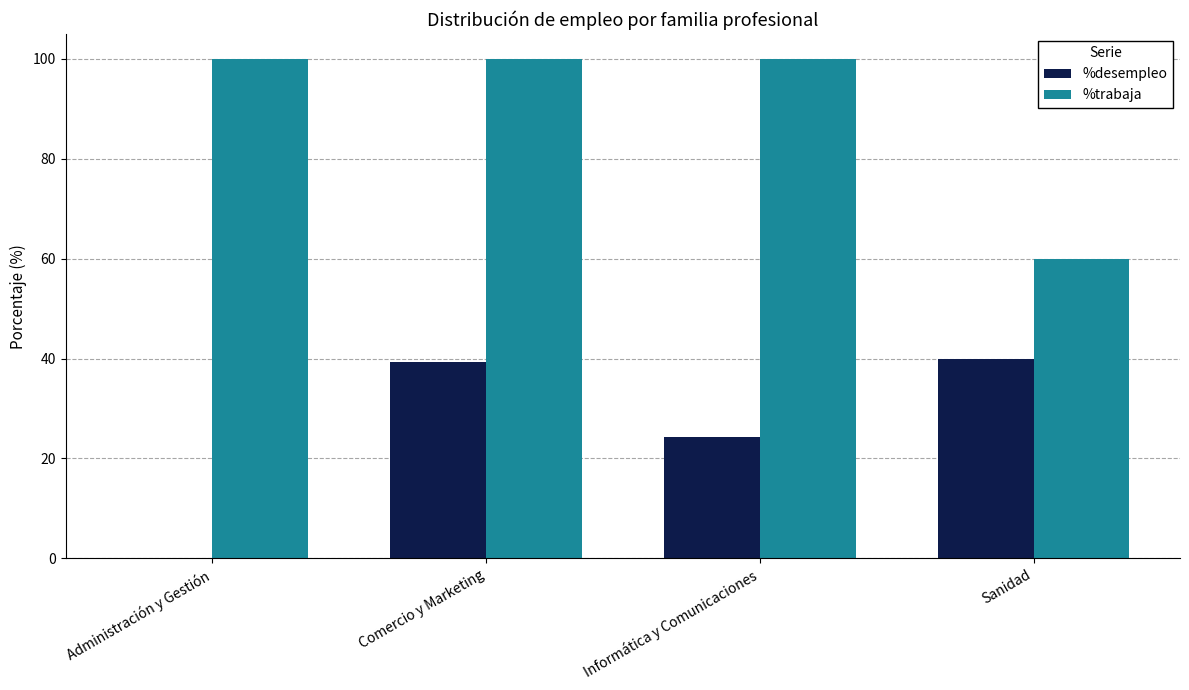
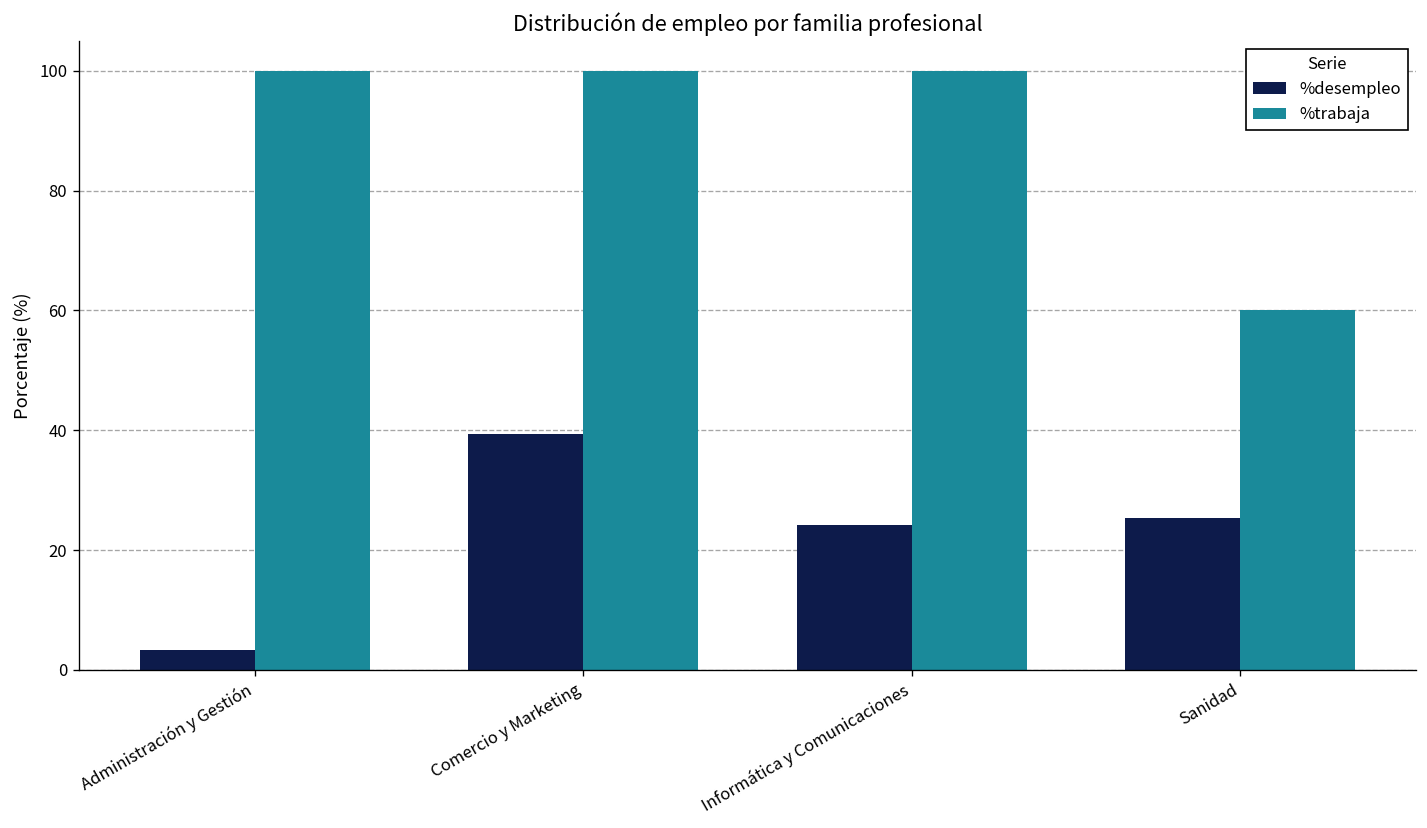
  {
    "%desempleo": {
-     "Administración y Gestión": 0,
+     "Administración y Gestión": 3,
      "Comercio y Marketing": 39,
      "Informática y Comunicaciones": 24,
-     "Sanidad": 40
+     "Sanidad": 25
    },
    "%trabaja": {
      "Administración y Gestión": 100,
      "Comercio y Marketing": 100,
      "Informática y Comunicaciones": 100,
      "Sanidad": 60
    }
  }
